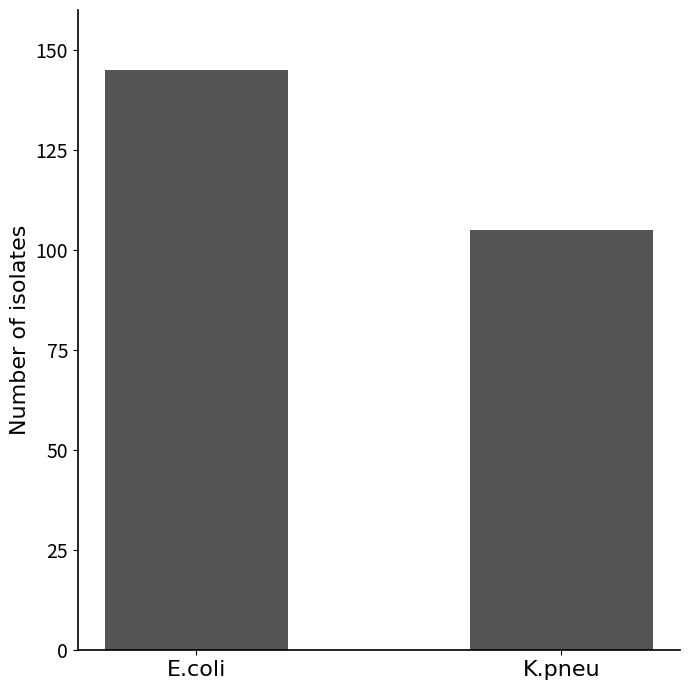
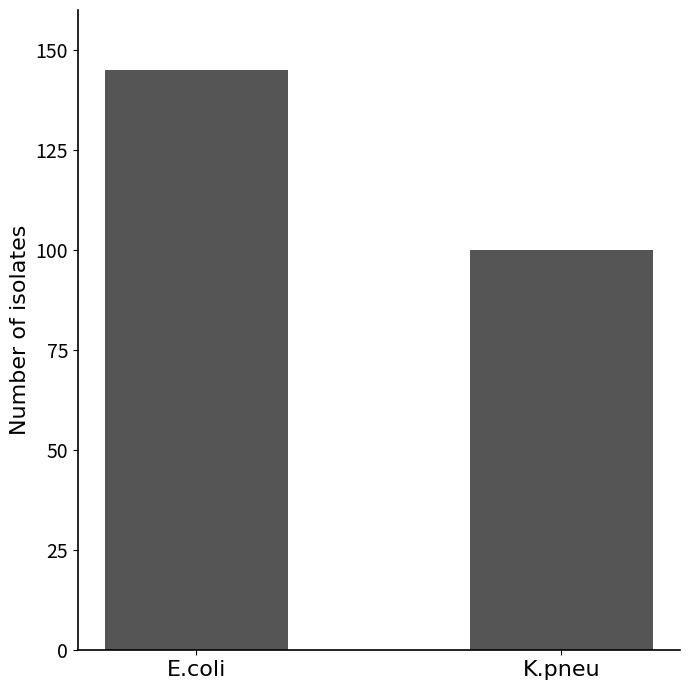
  {
    "E.coli": 145,
-   "K.pneu": 105
+   "K.pneu": 100
  }
